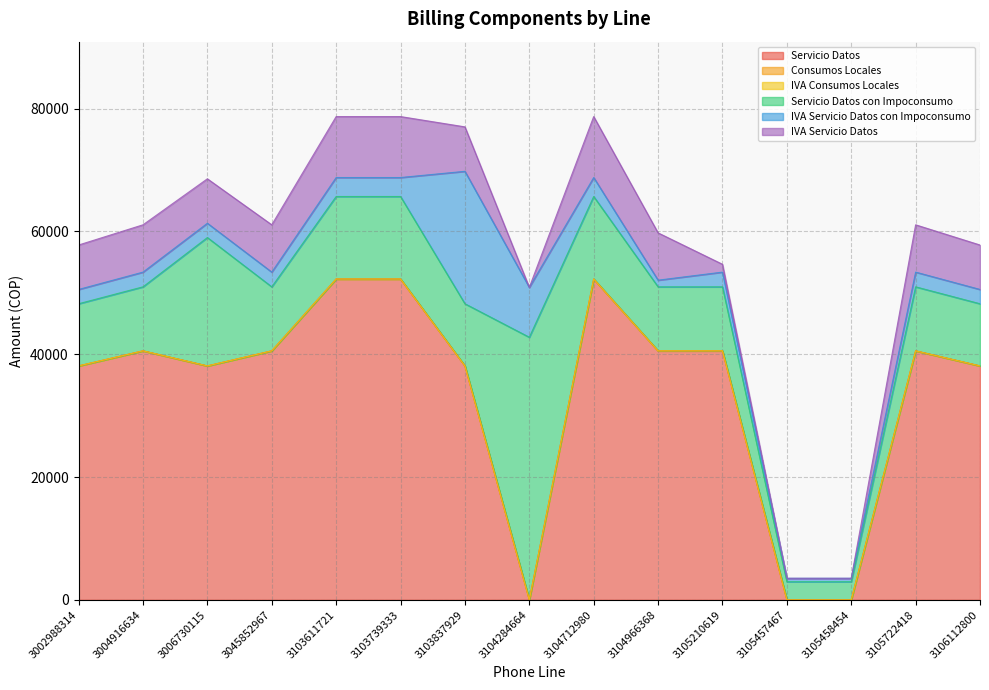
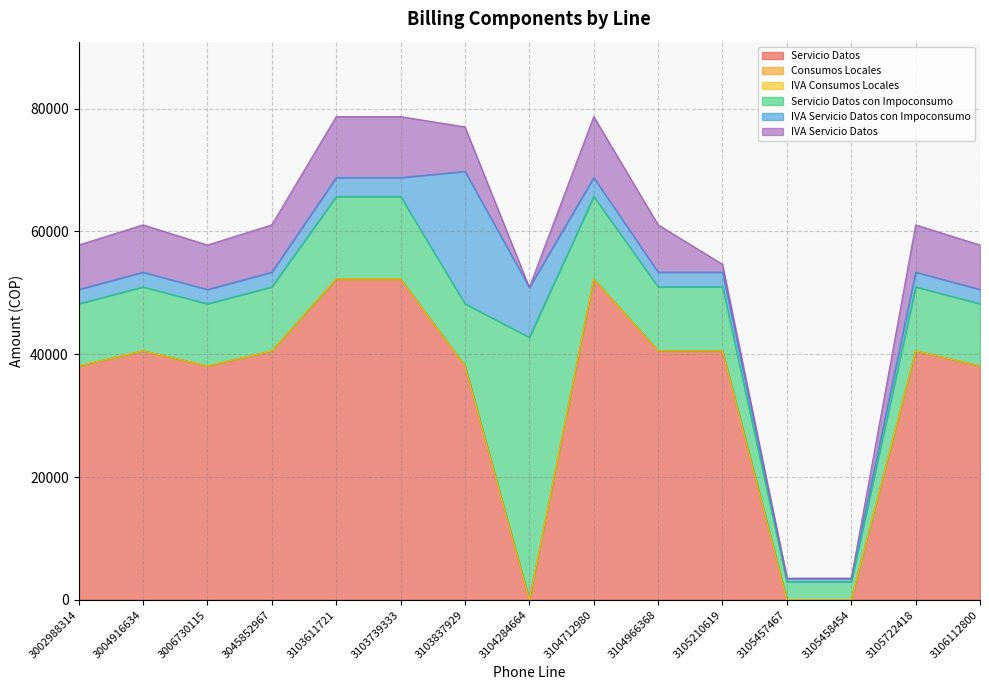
  {
    "IVA Consumos Locales": {
      "3002988314": 38000,
      "3004916634": 41000,
      "3006730115": 38000,
      "3045852967": 41000,
      "3103611721": 52000,
      "3103739333": 52000,
      "3103837929": 38000,
      "3104284664": 0,
      "3104712980": 52000,
      "3104966368": 41000,
      "3105210619": 41000,
      "3105457467": 0,
      "3105458454": 0,
      "3105722418": 41000,
      "3106112800": 38000
    },
    "Servicio Datos con Impoconsumo": {
      "3002988314": 10000,
      "3004916634": 10000,
-     "3006730115": 21000,
+     "3006730115": 10000,
      "3045852967": 10000,
      "3103611721": 13000,
      "3103739333": 13000,
      "3103837929": 10000,
      "3104284664": 43000,
      "3104712980": 13000,
      "3104966368": 10000,
      "3105210619": 10000,
      "3105457467": 3000,
      "3105458454": 3000,
      "3105722418": 10000,
      "3106112800": 10000
    },
    "IVA Servicio Datos con Impoconsumo": {
      "3002988314": 2000,
      "3004916634": 2000,
      "3006730115": 2000,
      "3045852967": 2000,
      "3103611721": 3000,
      "3103739333": 3000,
      "3103837929": 22000,
      "3104712980": 3000,
-     "3104966368": 1000,
+     "3104966368": 2000,
      "3105210619": 2000,
      "3105722418": 2000,
      "3106112800": 2000
    },
    "IVA Servicio Datos": {
      "3002988314": 7000,
      "3004916634": 8000,
      "3006730115": 7000,
      "3045852967": 8000,
      "3103611721": 10000,
      "3103739333": 10000,
      "3103837929": 7000,
      "3104712980": 10000,
      "3104966368": 8000,
      "3105210619": 1000,
      "3105722418": 8000,
      "3106112800": 7000
    }
  }
